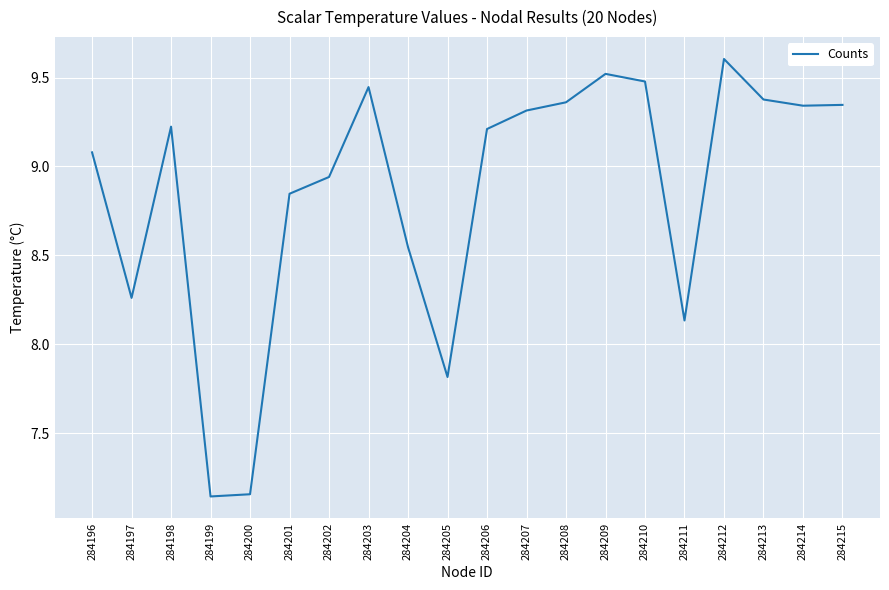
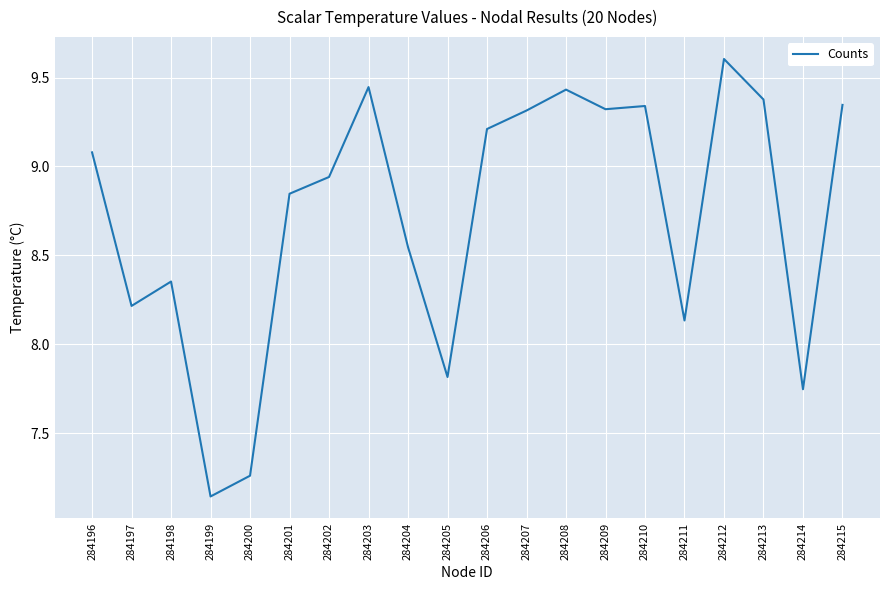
  {
    "284196": 9.08,
-   "284197": 8.26,
-   "284198": 9.22,
+   "284197": 8.22,
+   "284198": 8.35,
    "284199": 7.14,
-   "284200": 7.16,
+   "284200": 7.26,
    "284201": 8.85,
    "284202": 8.94,
    "284203": 9.45,
    "284204": 8.55,
    "284205": 7.82,
    "284206": 9.21,
    "284207": 9.31,
-   "284208": 9.36,
-   "284209": 9.52,
-   "284210": 9.48,
+   "284208": 9.43,
+   "284209": 9.32,
+   "284210": 9.34,
    "284211": 8.13,
    "284212": 9.60,
    "284213": 9.38,
-   "284214": 9.34,
+   "284214": 7.75,
    "284215": 9.35
  }
